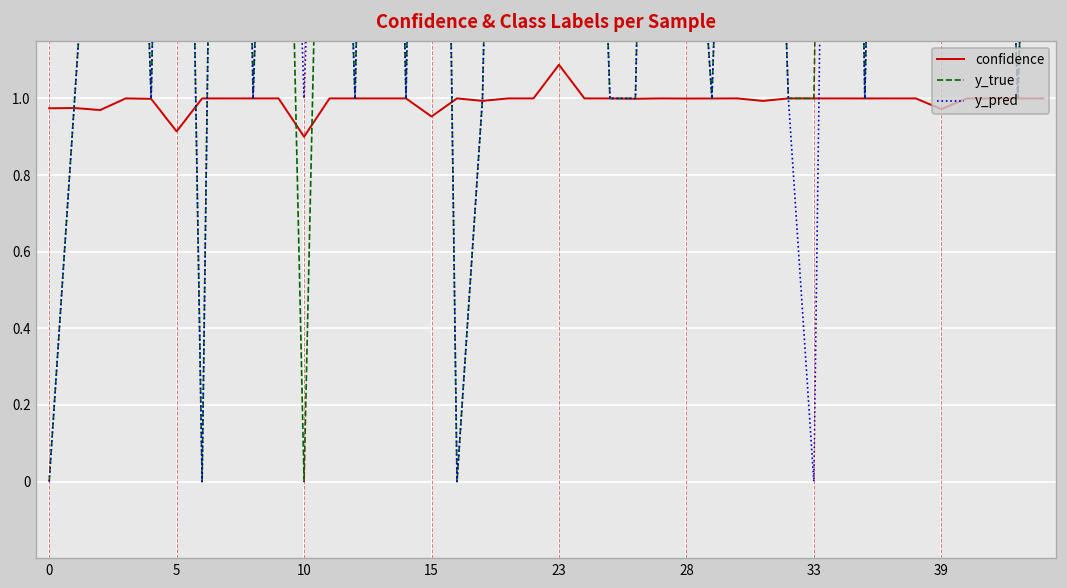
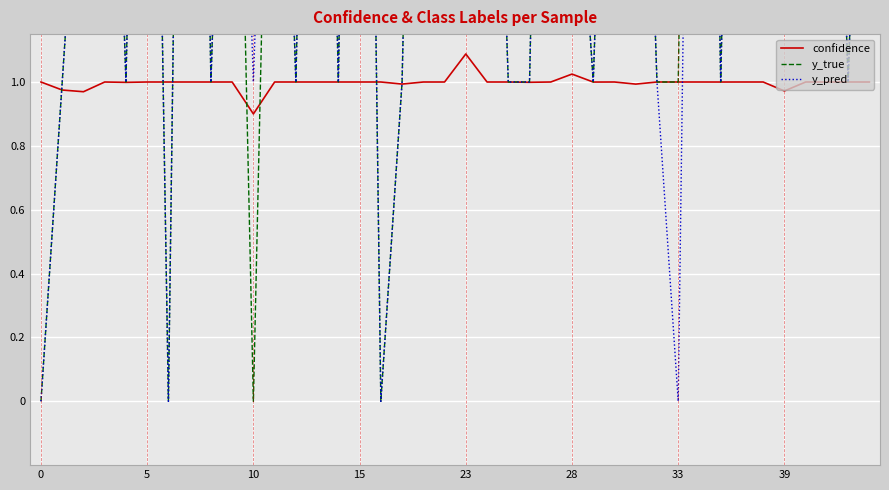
  {
    "confidence": {
-     "0": 0.97,
-     "5": 0.91,
+     "0": 1.00,
+     "5": 1.00,
      "10": 0.90,
-     "15": 0.95,
+     "15": 1.00,
      "23": 1.09,
-     "28": 1.00,
+     "28": 1.02,
      "39": 0.97
    },
    "y_true": {
      "10": 0.00
    },
    "y_pred": {
      "10": 1.00,
      "33": 0.00
    }
  }
